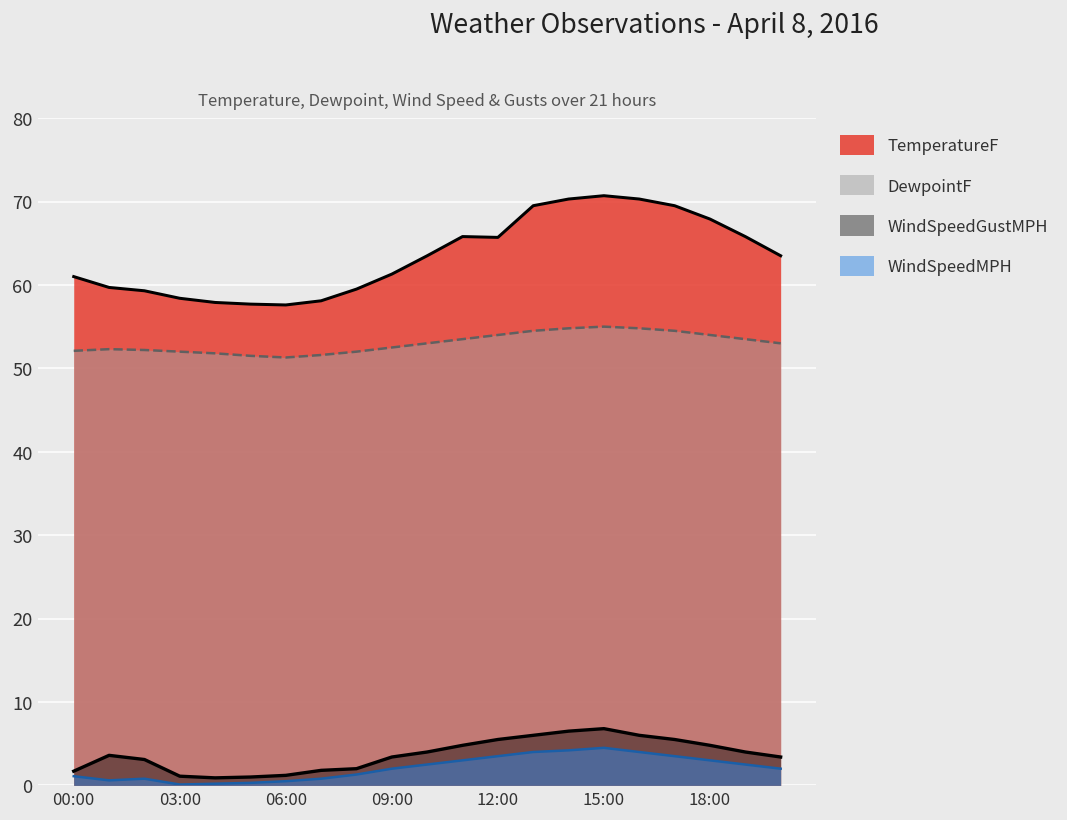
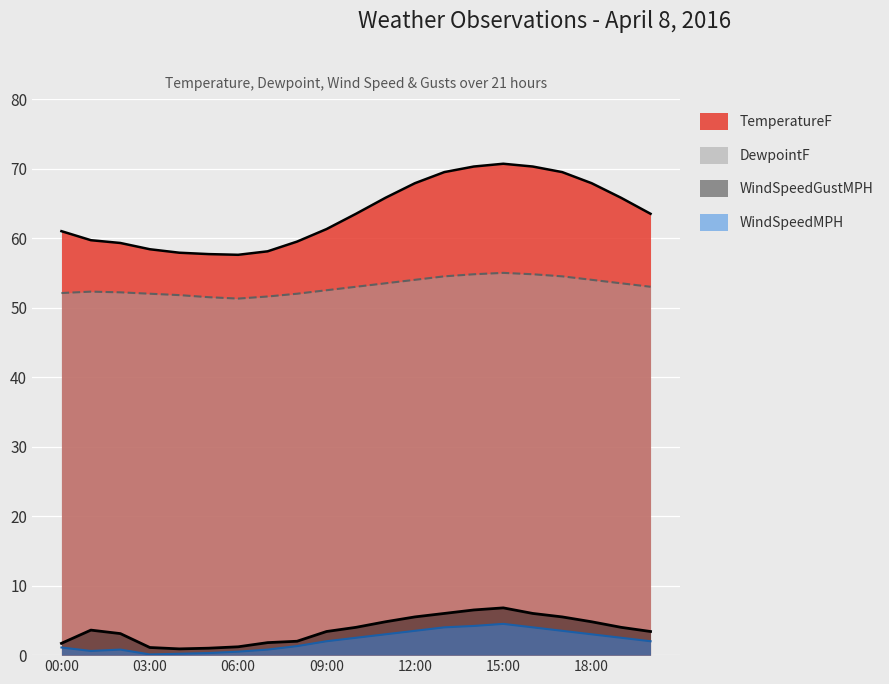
  {
    "TemperatureF": {
      "00:00": 61,
      "03:00": 58,
      "06:00": 58,
      "09:00": 61,
-     "12:00": 66,
+     "12:00": 68,
      "15:00": 71,
      "18:00": 68
    },
    "DewpointF": {
      "00:00": 52,
      "03:00": 52,
      "06:00": 51,
      "09:00": 53,
      "12:00": 54,
      "15:00": 55,
      "18:00": 54
    },
    "WindSpeedGustMPH": {
      "00:00": 2,
      "03:00": 1,
      "06:00": 1,
      "09:00": 3,
      "12:00": 6,
      "15:00": 7,
      "18:00": 5
    },
    "WindSpeedMPH": {
      "00:00": 1,
      "03:00": 0,
      "06:00": 1,
      "09:00": 2,
      "12:00": 4,
      "15:00": 5,
      "18:00": 3
    }
  }
